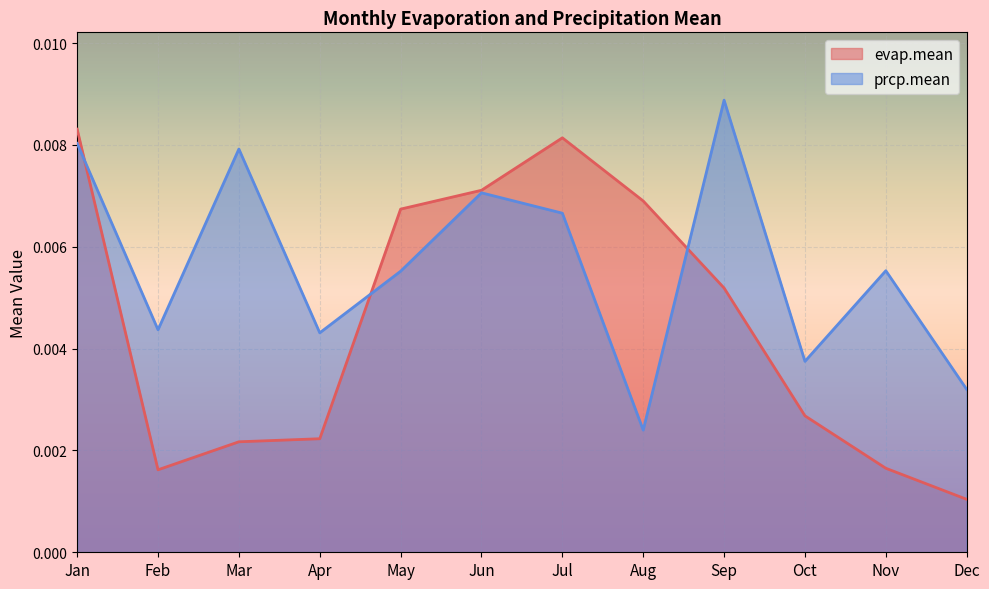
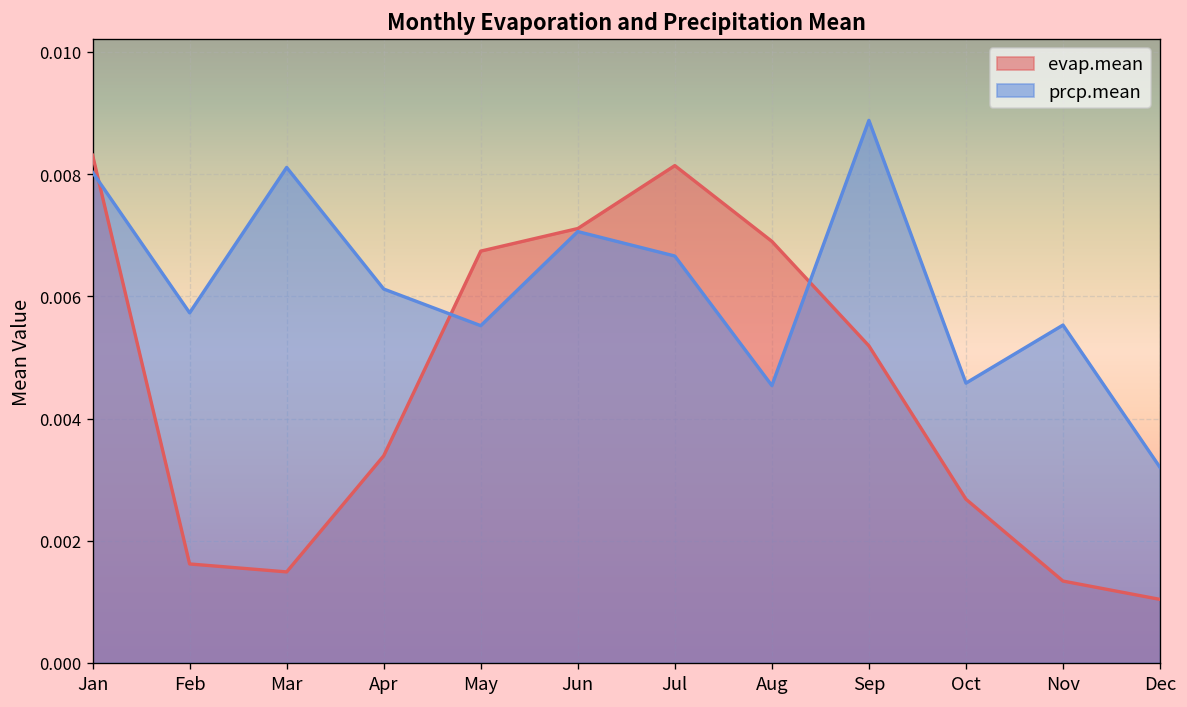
  {
    "evap.mean": {
      "Jan": 0.0083,
      "Feb": 0.0016,
-     "Mar": 0.0022,
-     "Apr": 0.0022,
+     "Mar": 0.0015,
+     "Apr": 0.0034,
      "May": 0.0067,
      "Jul": 0.0081,
      "Aug": 0.0069,
      "Sep": 0.0052,
      "Oct": 0.0027,
-     "Nov": 0.0017,
+     "Nov": 0.0013,
      "Dec": 0.0010
    },
    "prcp.mean": {
      "Jan": 0.0080,
-     "Feb": 0.0044,
-     "Mar": 0.0079,
-     "Apr": 0.0043,
+     "Feb": 0.0057,
+     "Mar": 0.0081,
+     "Apr": 0.0061,
      "May": 0.0055,
      "Jul": 0.0067,
-     "Aug": 0.0024,
+     "Aug": 0.0045,
      "Sep": 0.0089,
-     "Oct": 0.0038,
+     "Oct": 0.0046,
      "Nov": 0.0055,
      "Dec": 0.0032
    }
  }
